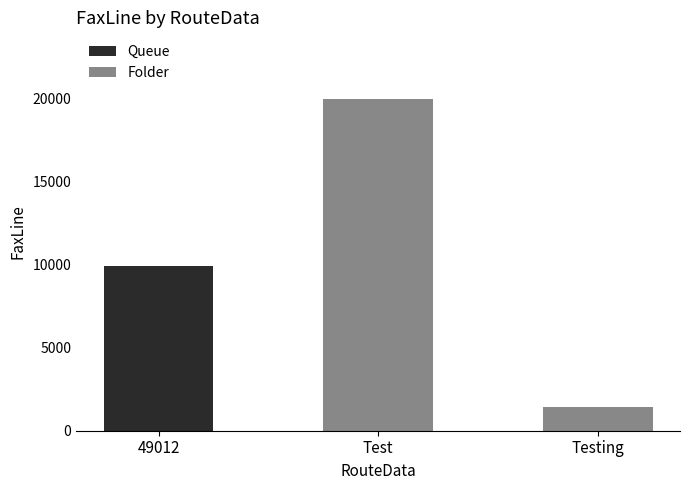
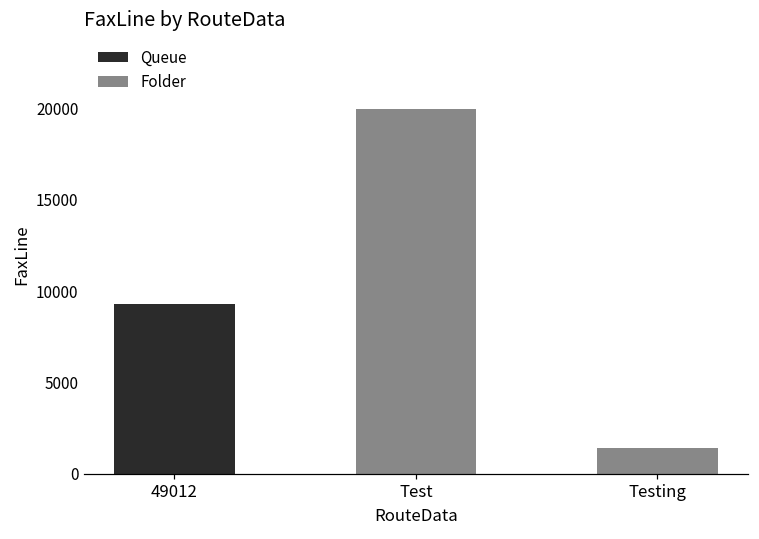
  {
-   "49012": 9900,
+   "49012": 9300,
    "Test": 20000,
    "Testing": 1400
  }
